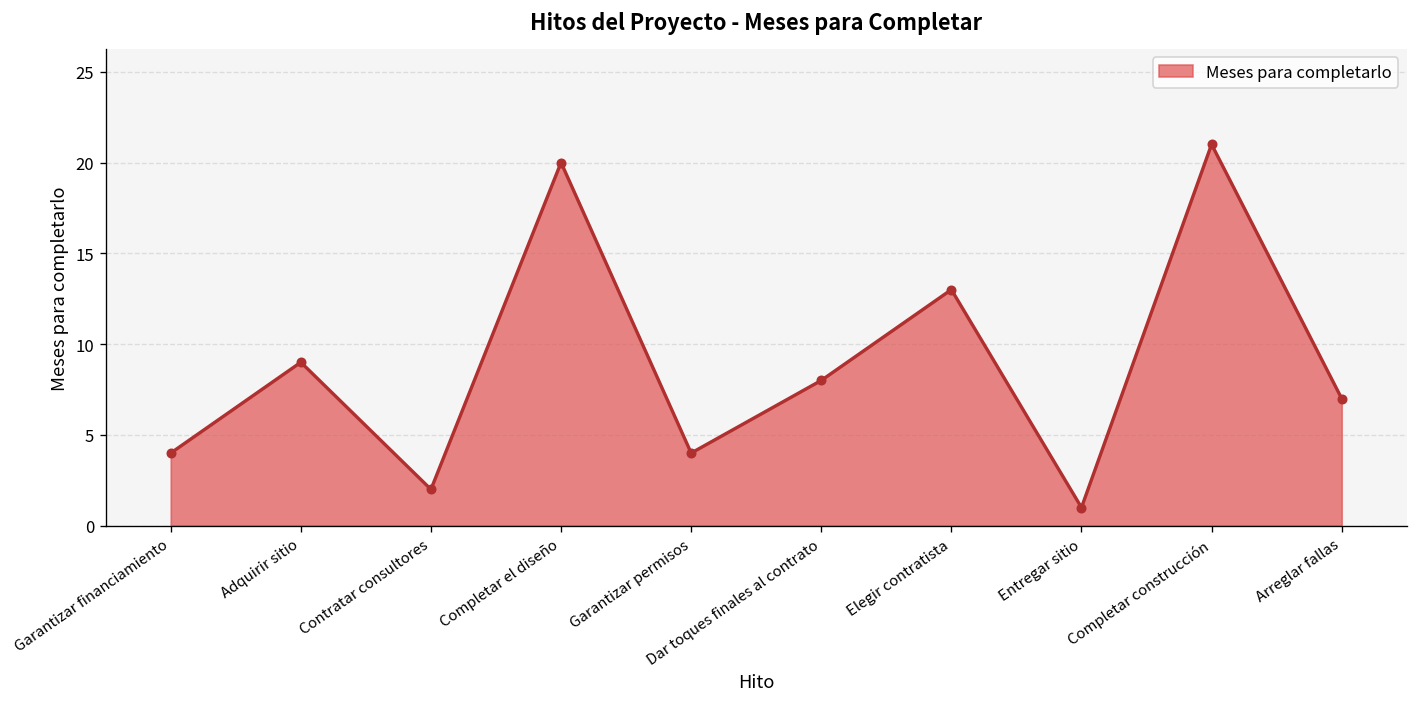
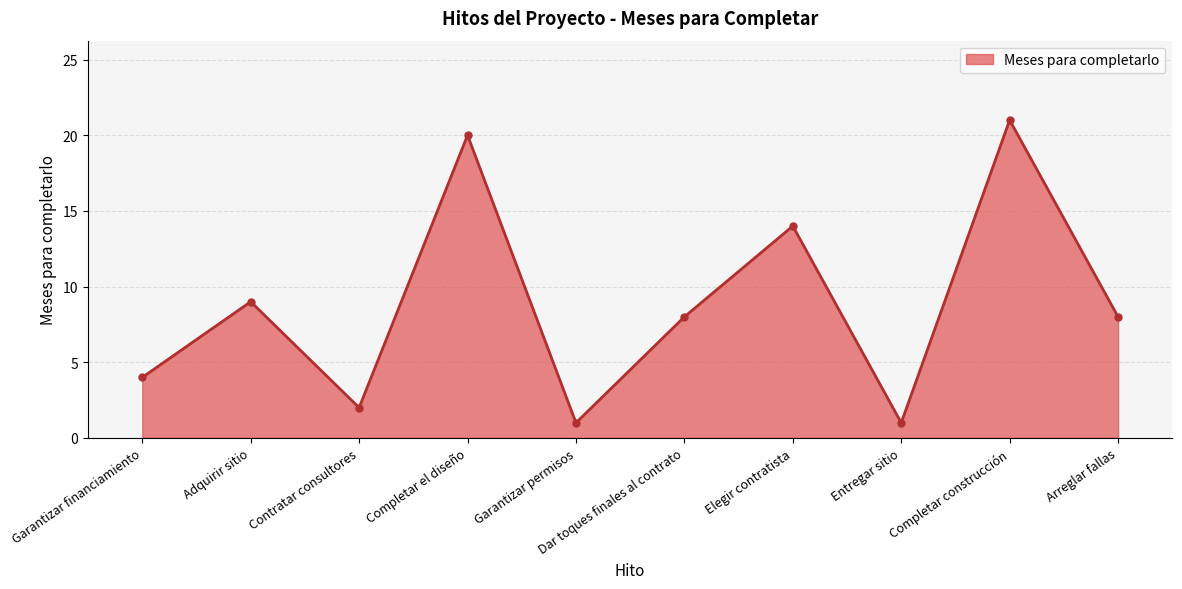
  {
    "Garantizar financiamiento": 4,
    "Adquirir sitio": 9,
    "Contratar consultores": 2,
    "Completar el diseño": 20,
-   "Garantizar permisos": 4,
+   "Garantizar permisos": 1,
    "Dar toques finales al contrato": 8,
-   "Elegir contratista": 13,
+   "Elegir contratista": 14,
    "Entregar sitio": 1,
    "Completar construcción": 21,
-   "Arreglar fallas": 7
+   "Arreglar fallas": 8
  }
